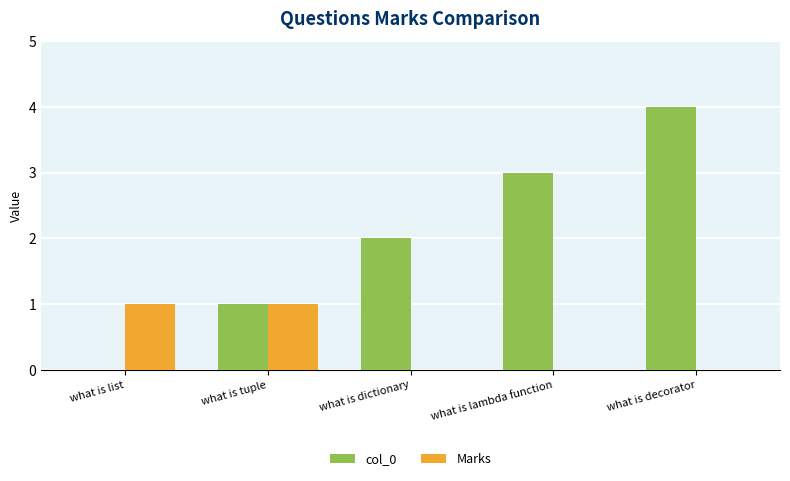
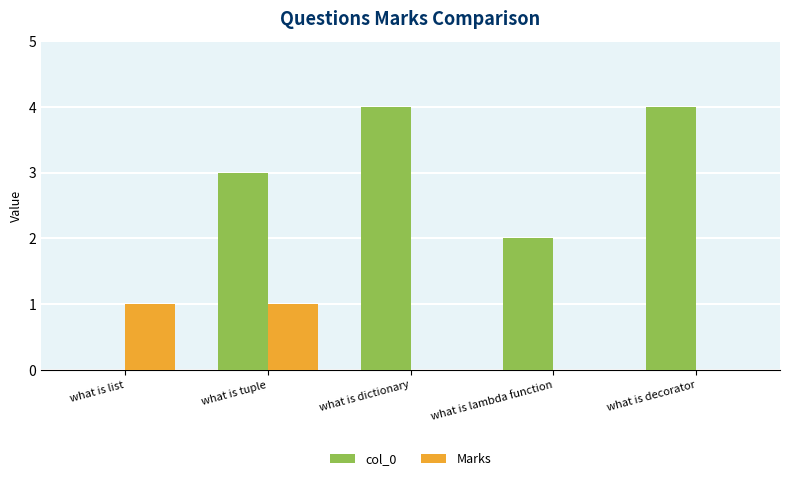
  {
    "col_0": {
      "what is list": 0,
-     "what is tuple": 1,
-     "what is dictionary": 2,
-     "what is lambda function": 3,
+     "what is tuple": 3,
+     "what is dictionary": 4,
+     "what is lambda function": 2,
      "what is decorator": 4
    },
    "Marks": {
      "what is list": 1,
      "what is tuple": 1,
      "what is dictionary": 0,
      "what is lambda function": 0,
      "what is decorator": 0
    }
  }
